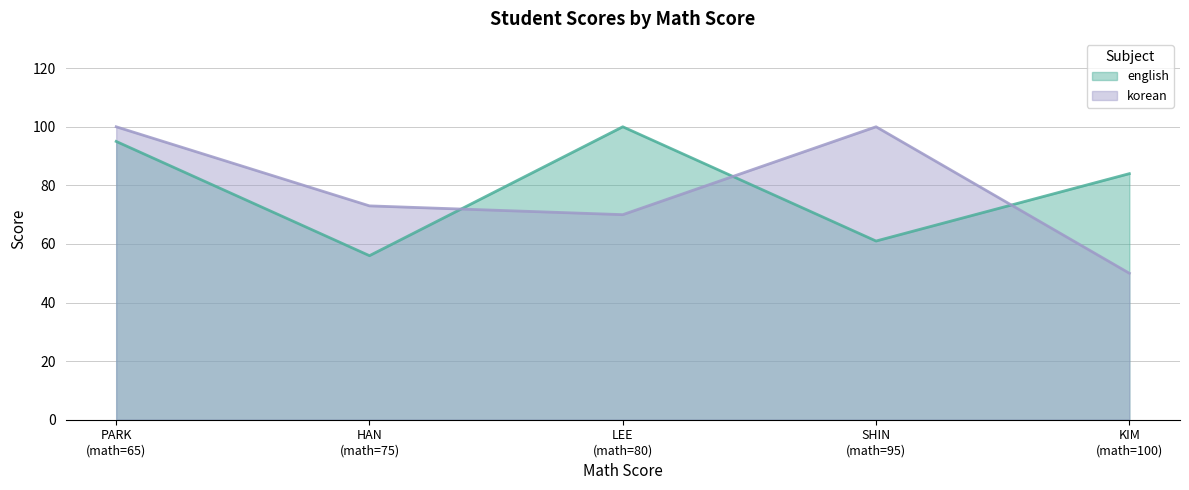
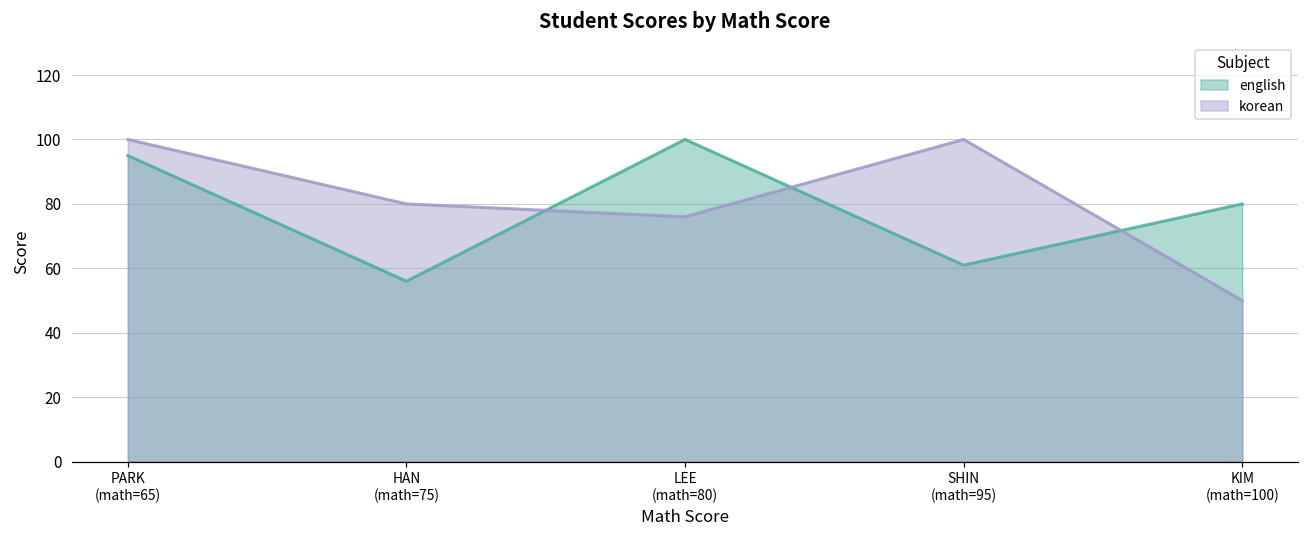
  {
    "english": {
      "PARK (math=65)": 95,
      "HAN (math=75)": 56,
      "LEE (math=80)": 100,
      "SHIN (math=95)": 61,
-     "KIM (math=100)": 84
+     "KIM (math=100)": 80
    },
    "korean": {
      "PARK (math=65)": 100,
-     "HAN (math=75)": 73,
-     "LEE (math=80)": 70,
+     "HAN (math=75)": 80,
+     "LEE (math=80)": 76,
      "SHIN (math=95)": 100,
      "KIM (math=100)": 50
    }
  }
